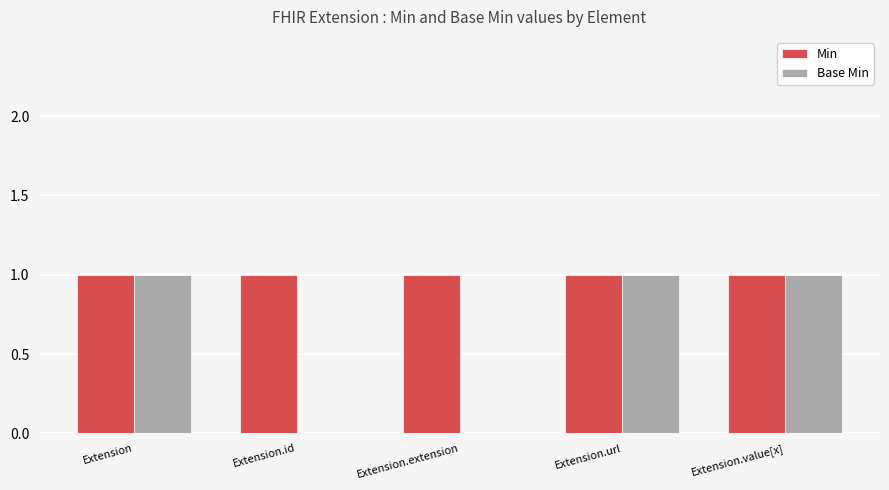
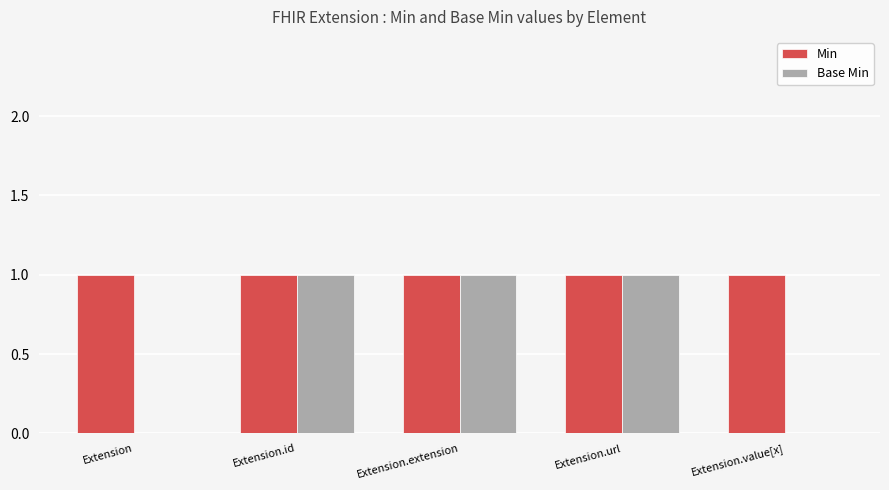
  {
    "Min": {
      "Extension": 1,
      "Extension.id": 1,
      "Extension.extension": 1,
      "Extension.url": 1,
      "Extension.value[x]": 1
    },
    "Base Min": {
-     "Extension": 1,
-     "Extension.id": 0,
-     "Extension.extension": 0,
+     "Extension": 0,
+     "Extension.id": 1,
+     "Extension.extension": 1,
      "Extension.url": 1,
-     "Extension.value[x]": 1
+     "Extension.value[x]": 0
    }
  }
